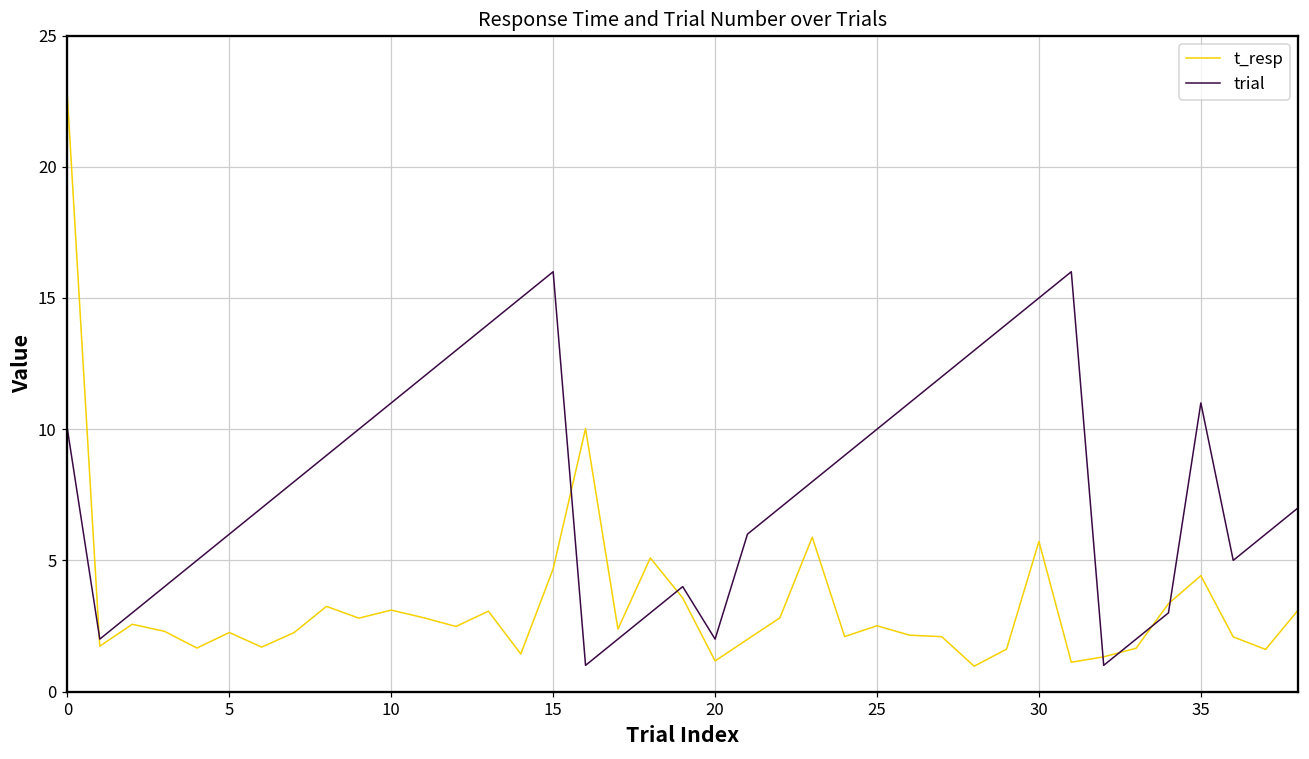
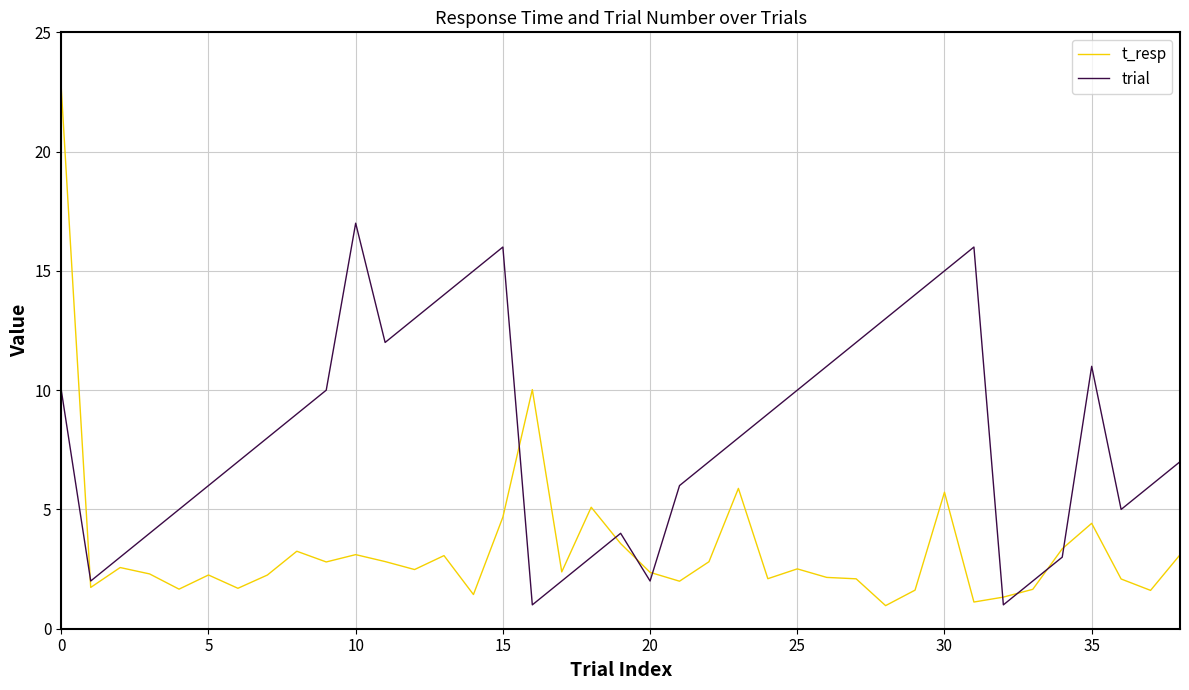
  {
    "t_resp": {
      "0": 22.7,
      "5": 2.3,
      "10": 3.1,
      "15": 4.7,
-     "20": 1.2,
+     "20": 2.4,
      "25": 2.5,
      "30": 5.7,
      "35": 4.4
    },
    "trial": {
      "0": 10,
      "5": 6,
-     "10": 11,
+     "10": 17,
      "15": 16,
      "20": 2,
      "25": 10,
      "30": 15,
      "35": 11
    }
  }
